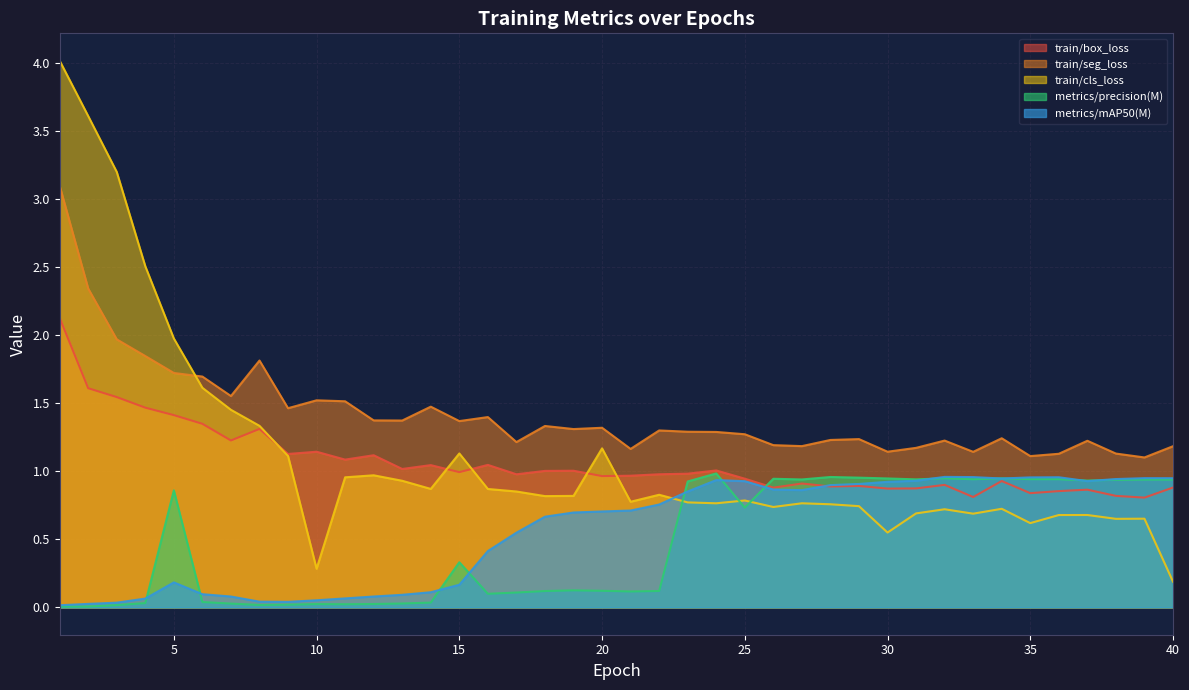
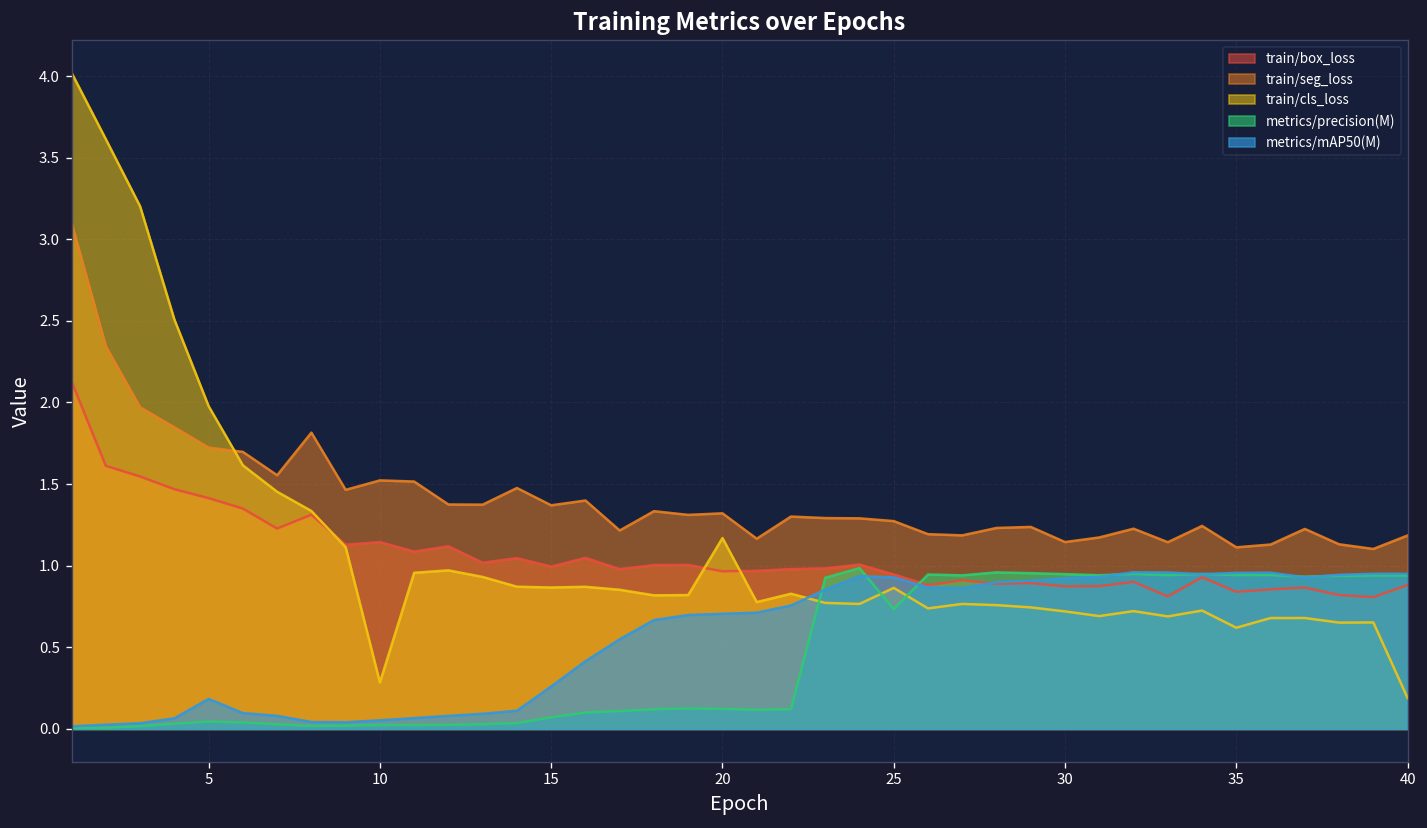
  {
    "train/cls_loss": {
      "5": 1.98,
      "10": 0.28,
-     "15": 1.13,
+     "15": 0.87,
      "20": 1.17,
-     "25": 0.79,
-     "30": 0.55,
+     "25": 0.86,
+     "30": 0.72,
      "35": 0.62,
      "40": 0.19
    },
    "metrics/precision(M)": {
-     "5": 0.86,
+     "5": 0.04,
      "10": 0.02,
-     "15": 0.33,
+     "15": 0.07,
      "20": 0.12,
      "25": 0.73,
      "30": 0.95
    },
    "metrics/mAP50(M)": {
      "5": 0.18,
      "10": 0.05,
-     "15": 0.17,
+     "15": 0.26,
      "20": 0.71,
      "30": 0.92
    }
  }
